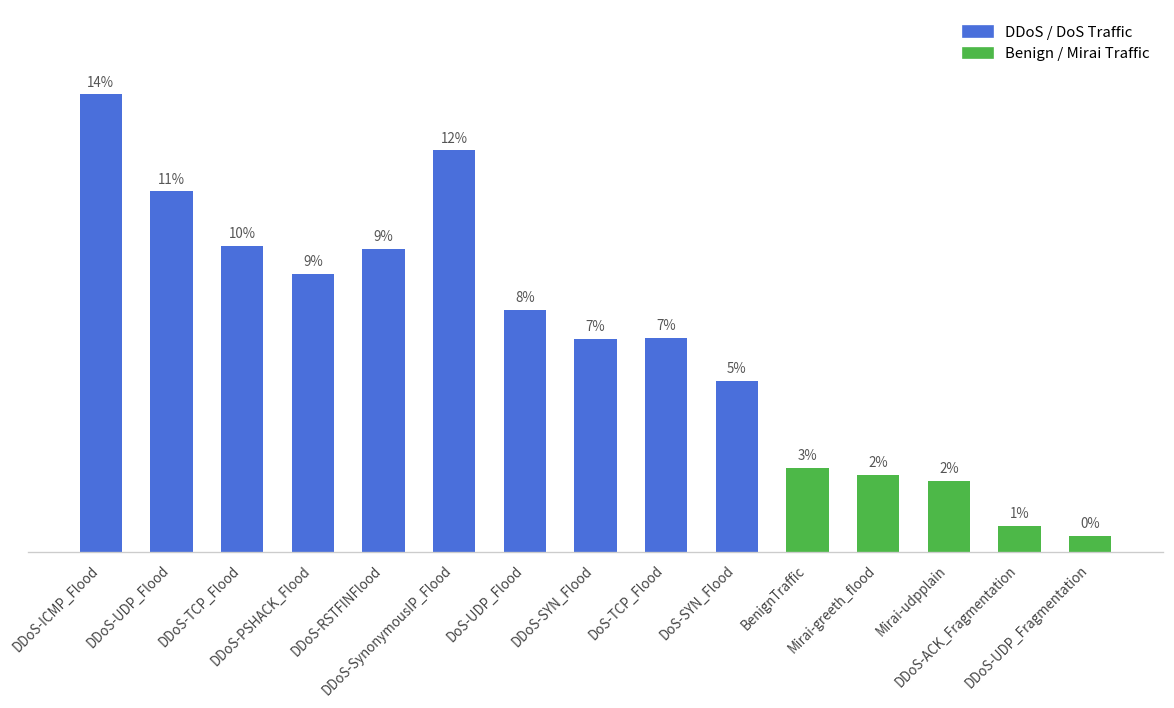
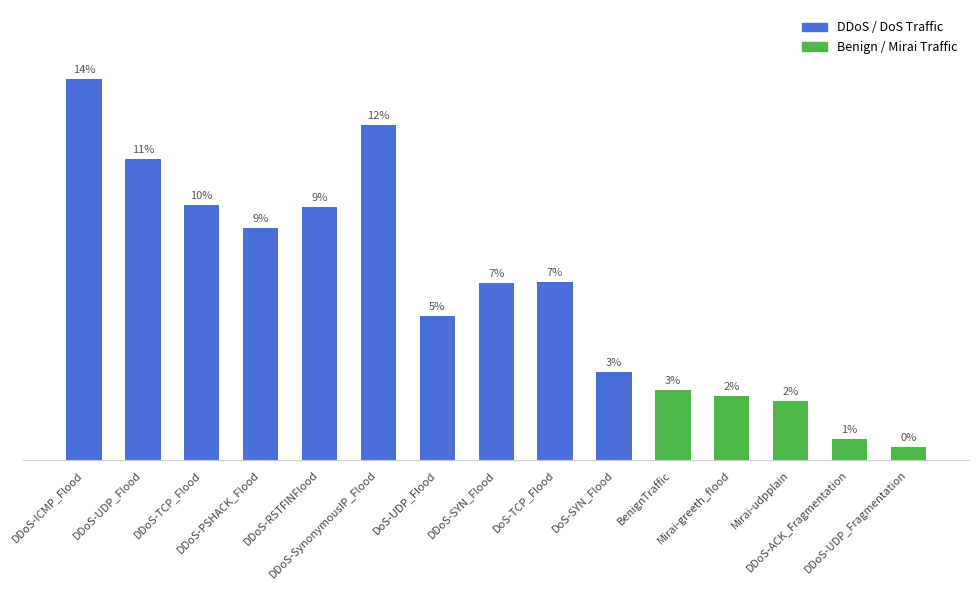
  {
    "DDoS-ICMP_Flood": "14%",
    "DDoS-UDP_Flood": "11%",
    "DDoS-TCP_Flood": "10%",
    "DDoS-PSHACK_Flood": "9%",
    "DDoS-RSTFINFlood": "9%",
    "DDoS-SynonymousIP_Flood": "12%",
-   "DoS-UDP_Flood": "8%",
+   "DoS-UDP_Flood": "5%",
    "DDoS-SYN_Flood": "7%",
    "DoS-TCP_Flood": "7%",
-   "DoS-SYN_Flood": "5%",
+   "DoS-SYN_Flood": "3%",
    "BenignTraffic": "3%",
    "Mirai-greeth_flood": "2%",
    "Mirai-udpplain": "2%",
    "DDoS-ACK_Fragmentation": "1%",
    "DDoS-UDP_Fragmentation": "0%"
  }
